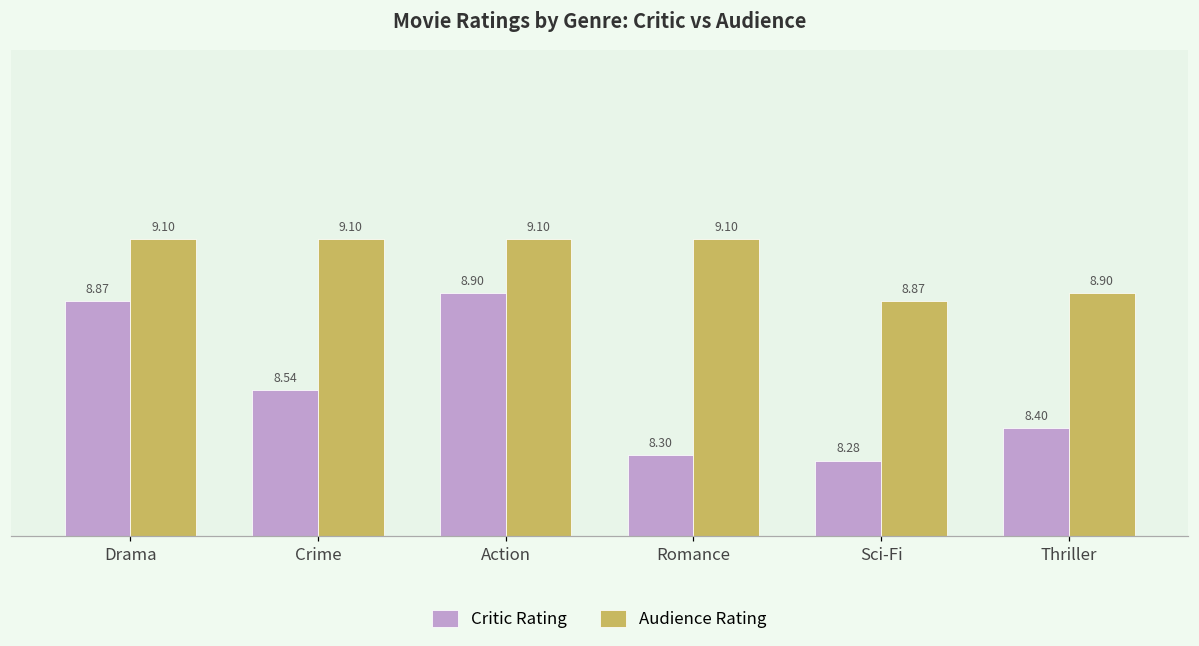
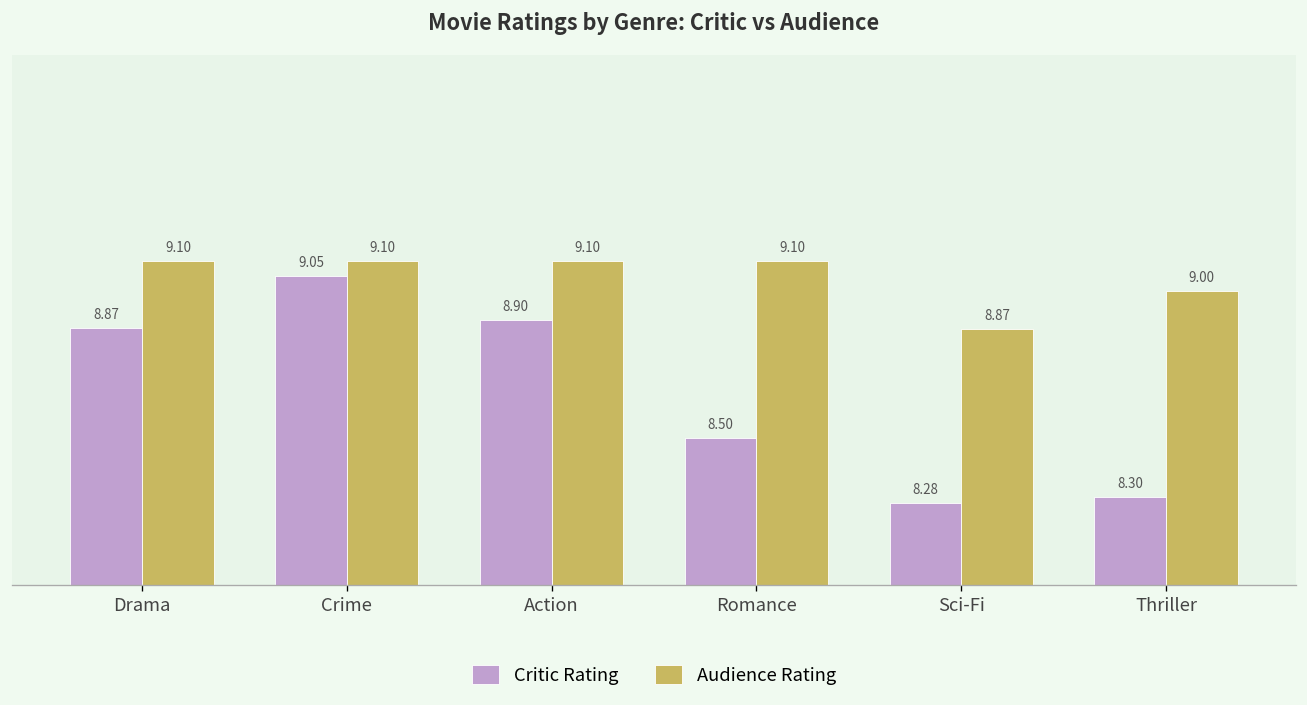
  {
    "Critic Rating": {
      "Drama": 8.87,
-     "Crime": 8.54,
+     "Crime": 9.05,
      "Action": 8.90,
-     "Romance": 8.30,
+     "Romance": 8.50,
      "Sci-Fi": 8.28,
-     "Thriller": 8.40
+     "Thriller": 8.30
    },
    "Audience Rating": {
      "Drama": 9.10,
      "Crime": 9.10,
      "Action": 9.10,
      "Romance": 9.10,
      "Sci-Fi": 8.87,
-     "Thriller": 8.90
+     "Thriller": 9.00
    }
  }
